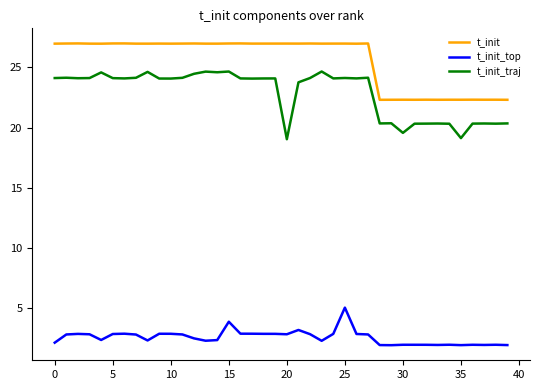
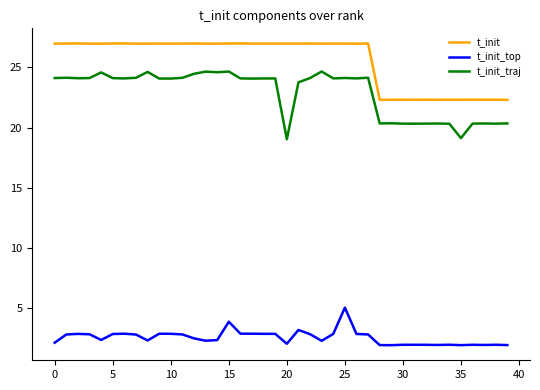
  {
    "t_init": {
      "0": 27.0,
      "5": 27.0,
      "10": 27.0,
      "15": 27.0,
      "20": 27.0,
      "25": 27.0,
      "30": 22.3,
      "35": 22.3
    },
    "t_init_top": {
      "0": 2.2,
      "5": 2.9,
      "10": 2.9,
      "15": 3.9,
-     "20": 2.9,
+     "20": 2.1,
      "25": 5.1,
      "30": 2.0,
      "35": 1.9
    },
    "t_init_traj": {
      "0": 24.1,
      "5": 24.1,
      "10": 24.1,
      "15": 24.7,
      "20": 19.0,
      "25": 24.1,
-     "30": 19.6,
+     "30": 20.3,
      "35": 19.1
    }
  }
